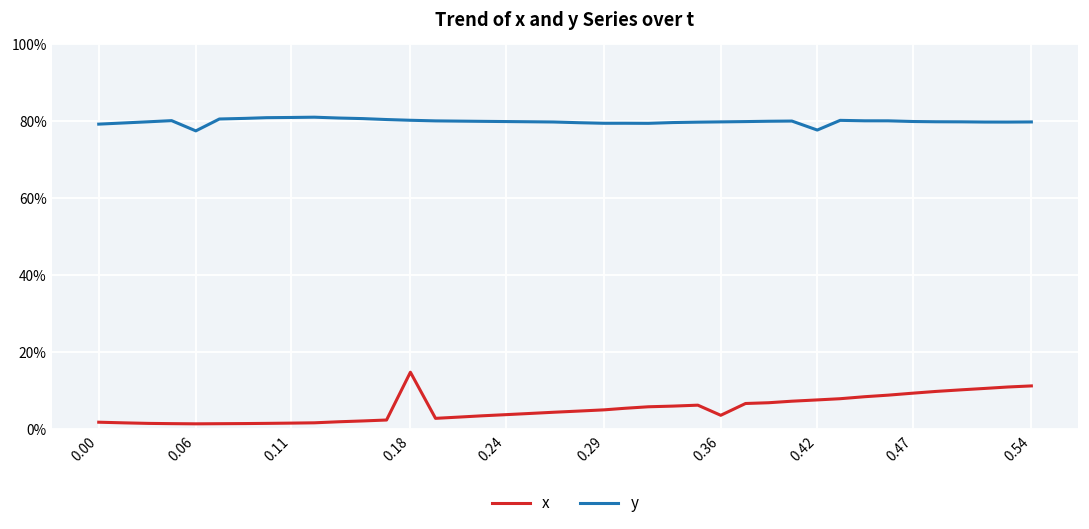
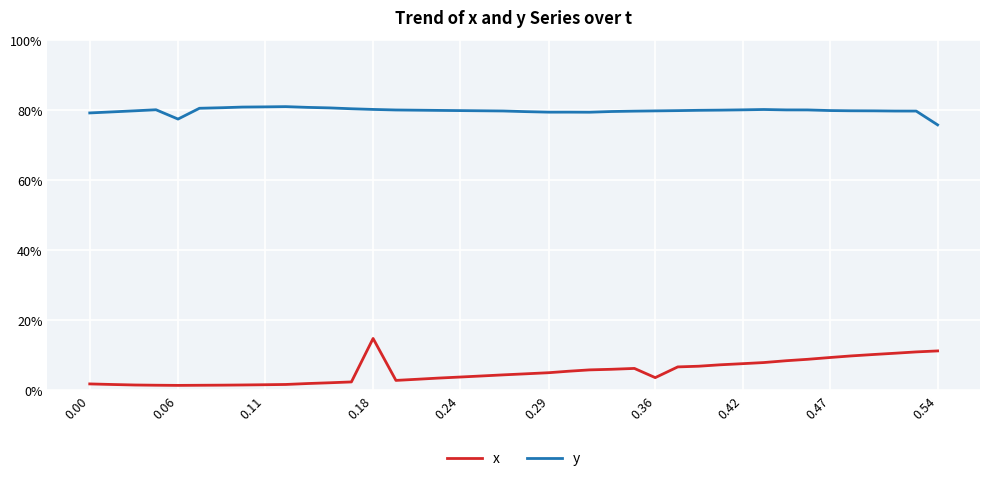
  {
    "x": {
      "0.00": "2%",
      "0.06": "1%",
      "0.11": "2%",
      "0.18": "15%",
      "0.24": "4%",
      "0.29": "5%",
      "0.36": "4%",
      "0.42": "8%",
      "0.47": "9%",
      "0.54": "11%"
    },
    "y": {
      "0.00": "79%",
      "0.06": "78%",
      "0.11": "81%",
      "0.18": "80%",
      "0.24": "80%",
      "0.29": "80%",
      "0.36": "80%",
-     "0.42": "78%",
+     "0.42": "80%",
      "0.47": "80%",
-     "0.54": "80%"
+     "0.54": "76%"
    }
  }
